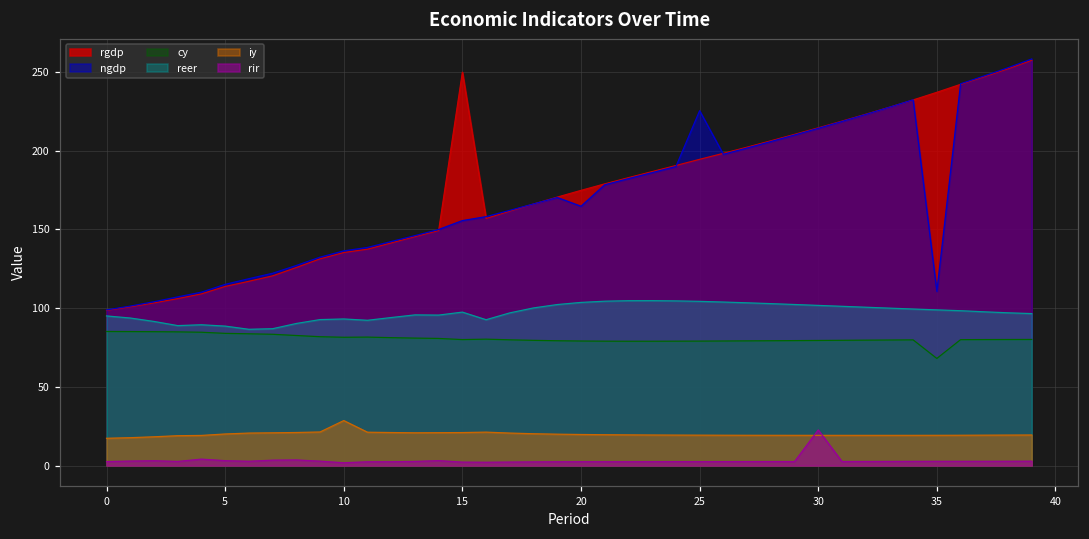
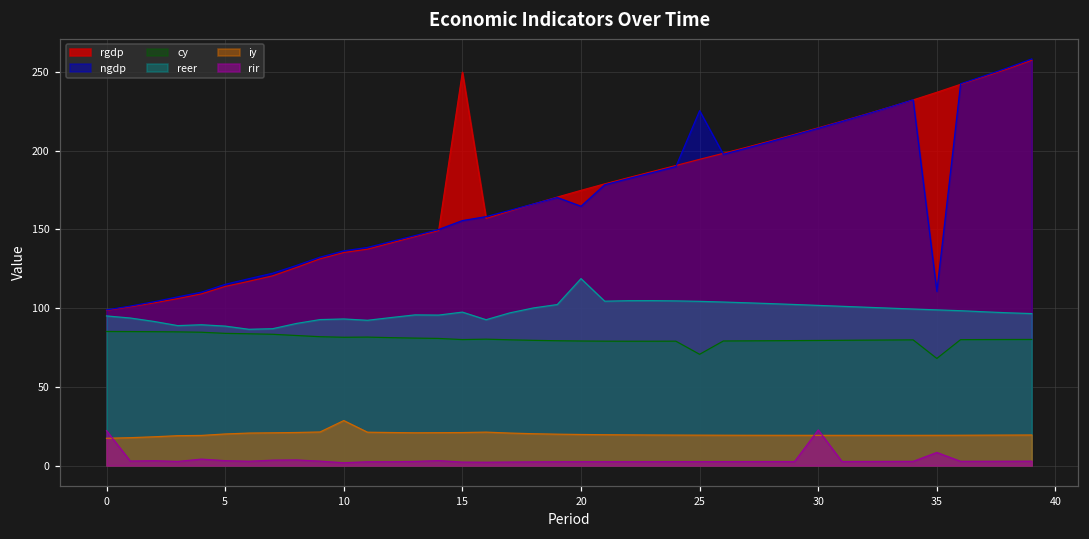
  {
    "rgdp": {
      "15": 250,
      "20": 175,
      "25": 194,
      "35": 237
    },
    "ngdp": {
      "15": 156,
      "20": 165,
      "25": 225,
      "35": 111
    },
    "cy": {
      "0": 85,
      "5": 84,
      "10": 81,
      "15": 80,
      "20": 79,
-     "25": 79,
+     "25": 71,
      "30": 79,
      "35": 68
    },
    "reer": {
      "0": 95,
      "5": 89,
      "10": 93,
      "15": 97,
-     "20": 104,
+     "20": 119,
      "25": 104,
      "30": 102,
      "35": 99
    },
    "iy": {
      "0": 17,
      "5": 20,
      "10": 29,
      "15": 21,
      "20": 20,
      "25": 19,
      "30": 19,
      "35": 19
    },
    "rir": {
-     "0": 3,
+     "0": 22,
      "5": 3,
      "10": 2,
      "15": 2,
      "20": 2,
      "25": 2,
      "30": 23,
-     "35": 3
+     "35": 8
    }
  }
